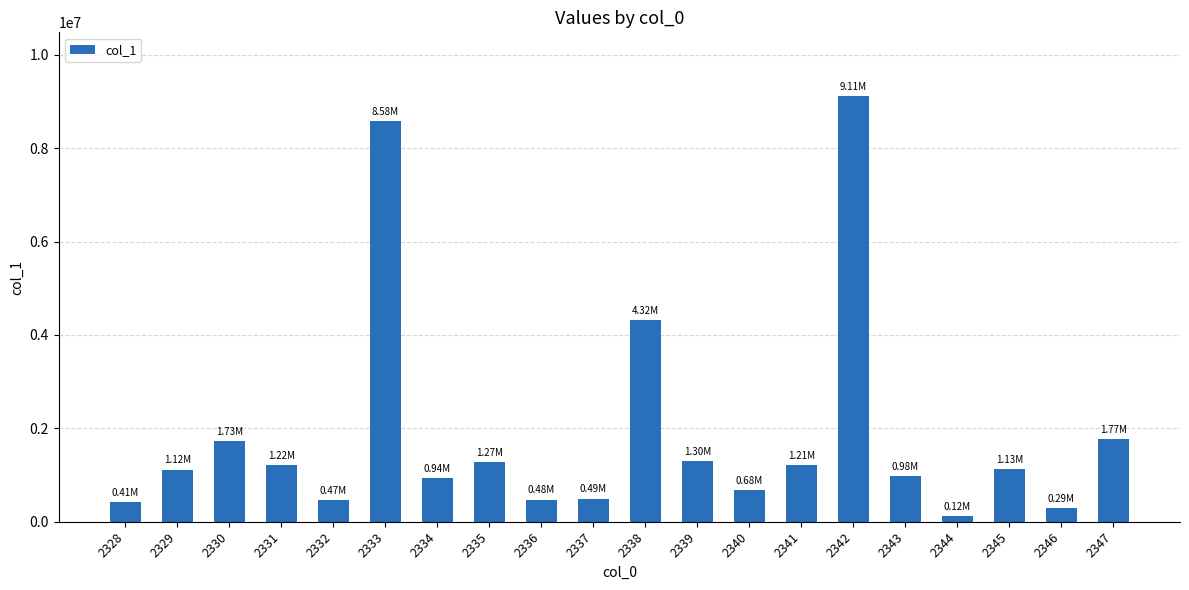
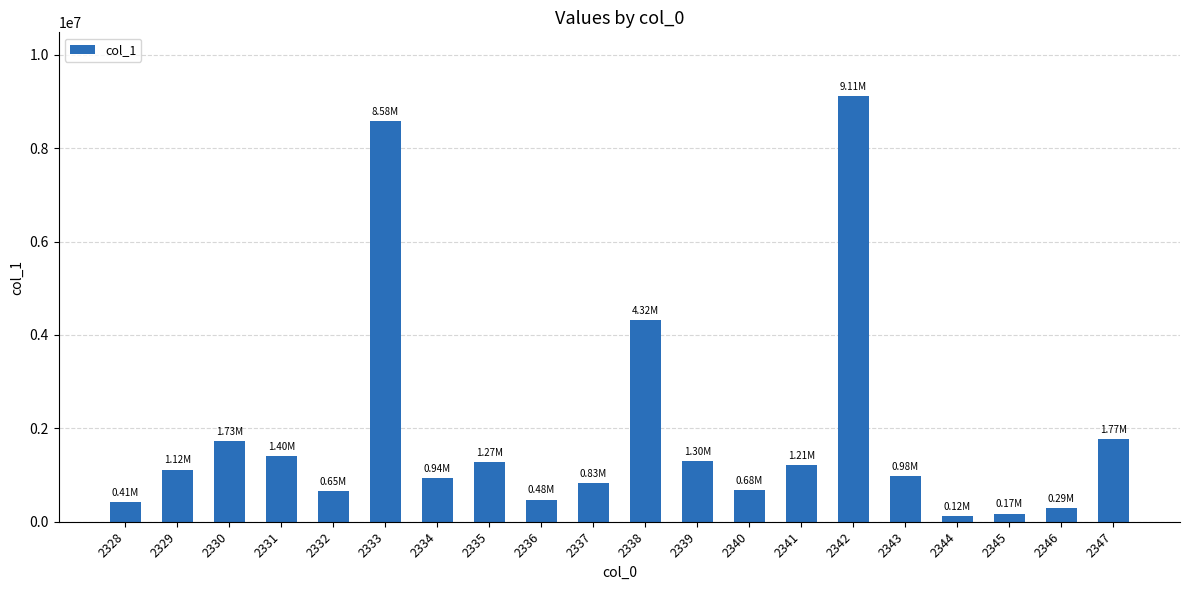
  {
    "2328": "0.41M",
    "2329": "1.12M",
    "2330": "1.73M",
-   "2331": "1.22M",
-   "2332": "0.47M",
+   "2331": "1.40M",
+   "2332": "0.65M",
    "2333": "8.58M",
    "2334": "0.94M",
    "2335": "1.27M",
    "2336": "0.48M",
-   "2337": "0.49M",
+   "2337": "0.83M",
    "2338": "4.32M",
    "2339": "1.30M",
    "2340": "0.68M",
    "2341": "1.21M",
    "2342": "9.11M",
    "2343": "0.98M",
    "2344": "0.12M",
-   "2345": "1.13M",
+   "2345": "0.17M",
    "2346": "0.29M",
    "2347": "1.77M"
  }
